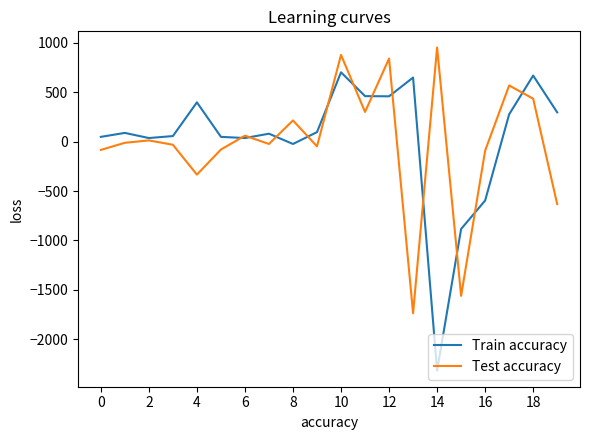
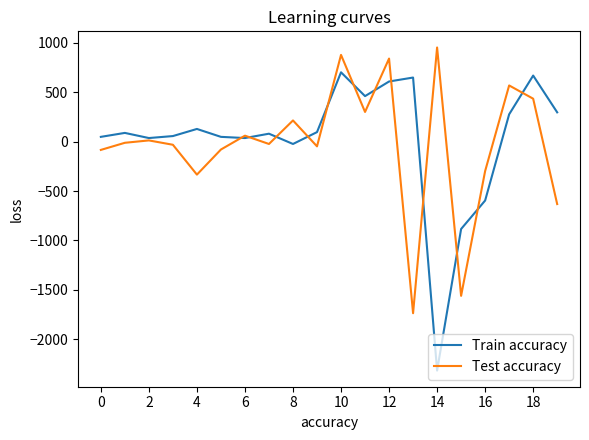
  {
    "Train accuracy": {
      "0": 0,
-     "4": 400,
+     "4": 100,
      "8": 0,
      "10": 700,
-     "12": 500,
+     "12": 600,
      "16": -600,
      "18": 700
    },
    "Test accuracy": {
      "0": -100,
      "4": -300,
      "8": 200,
      "10": 900,
      "12": 800,
      "14": 1000,
-     "16": -100,
+     "16": -300,
      "18": 400
    }
  }
